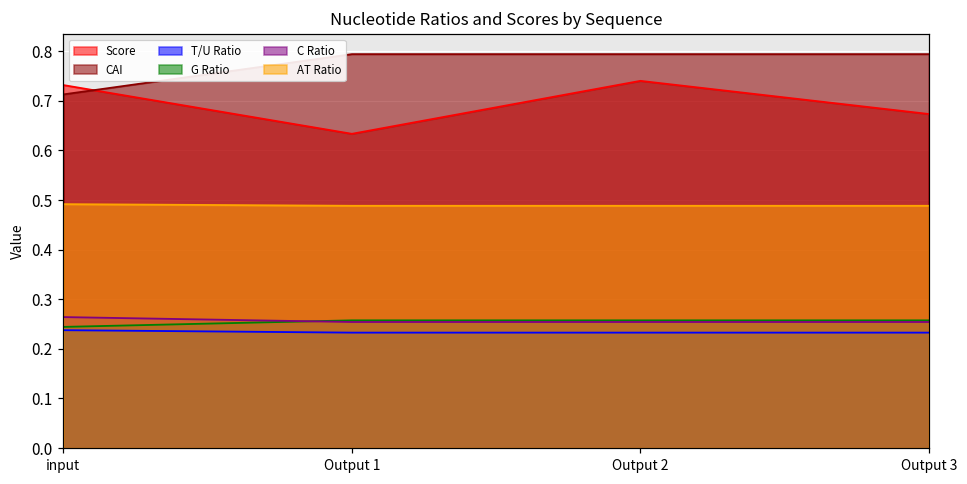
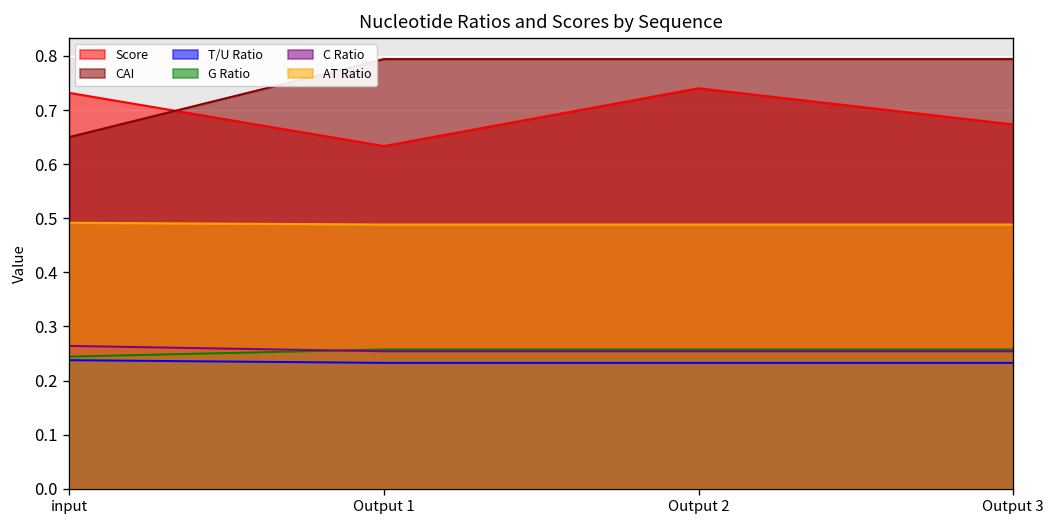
  {
    "Score": {
      "input": 0.73,
      "Output 1": 0.63,
      "Output 2": 0.74,
      "Output 3": 0.67
    },
    "CAI": {
-     "input": 0.71,
+     "input": 0.65,
      "Output 1": 0.79,
      "Output 2": 0.79,
      "Output 3": 0.79
    },
    "T/U Ratio": {
      "input": 0.24,
      "Output 1": 0.23,
      "Output 2": 0.23,
      "Output 3": 0.23
    },
    "G Ratio": {
      "input": 0.24
    },
    "C Ratio": {
      "input": 0.26
    },
    "AT Ratio": {
      "input": 0.49,
      "Output 1": 0.49,
      "Output 2": 0.49,
      "Output 3": 0.49
    }
  }
